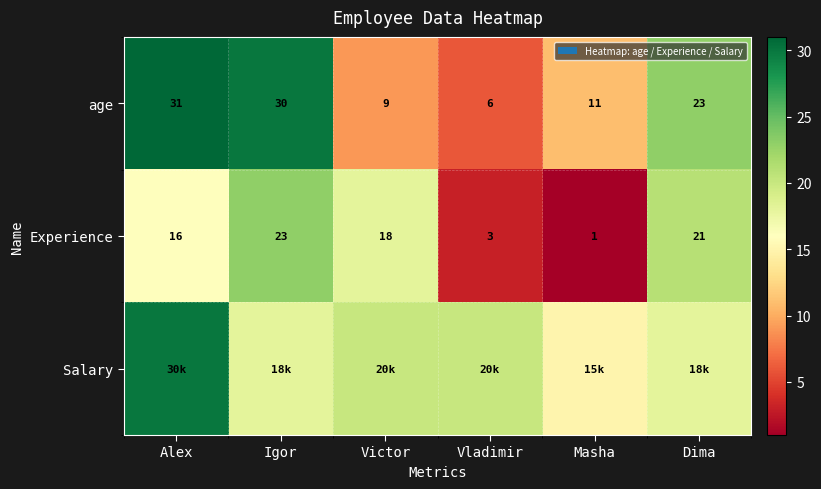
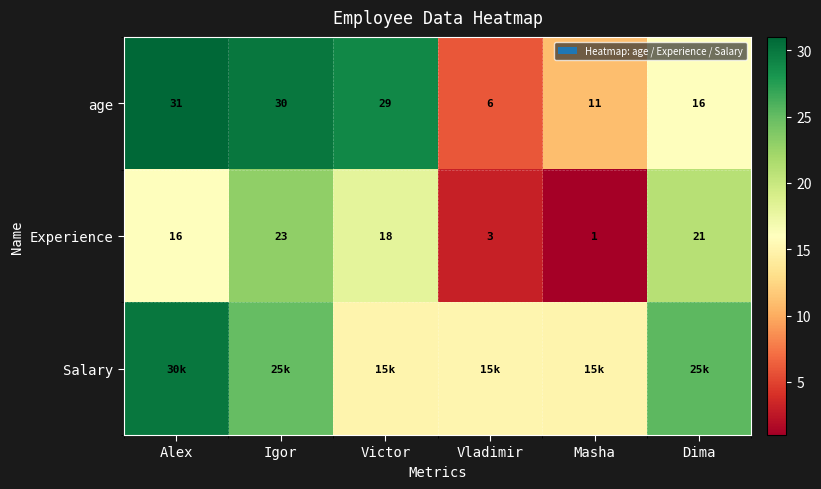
  {
    "age": {
      "Alex": "31",
      "Igor": "30",
-     "Victor": "9",
+     "Victor": "29",
      "Vladimir": "6",
      "Masha": "11",
-     "Dima": "23"
+     "Dima": "16"
    },
    "Experience": {
      "Alex": "16",
      "Igor": "23",
      "Victor": "18",
      "Vladimir": "3",
      "Masha": "1",
      "Dima": "21"
    },
    "Salary": {
      "Alex": "30k",
-     "Igor": "18k",
-     "Victor": "20k",
-     "Vladimir": "20k",
+     "Igor": "25k",
+     "Victor": "15k",
+     "Vladimir": "15k",
      "Masha": "15k",
-     "Dima": "18k"
+     "Dima": "25k"
    }
  }
